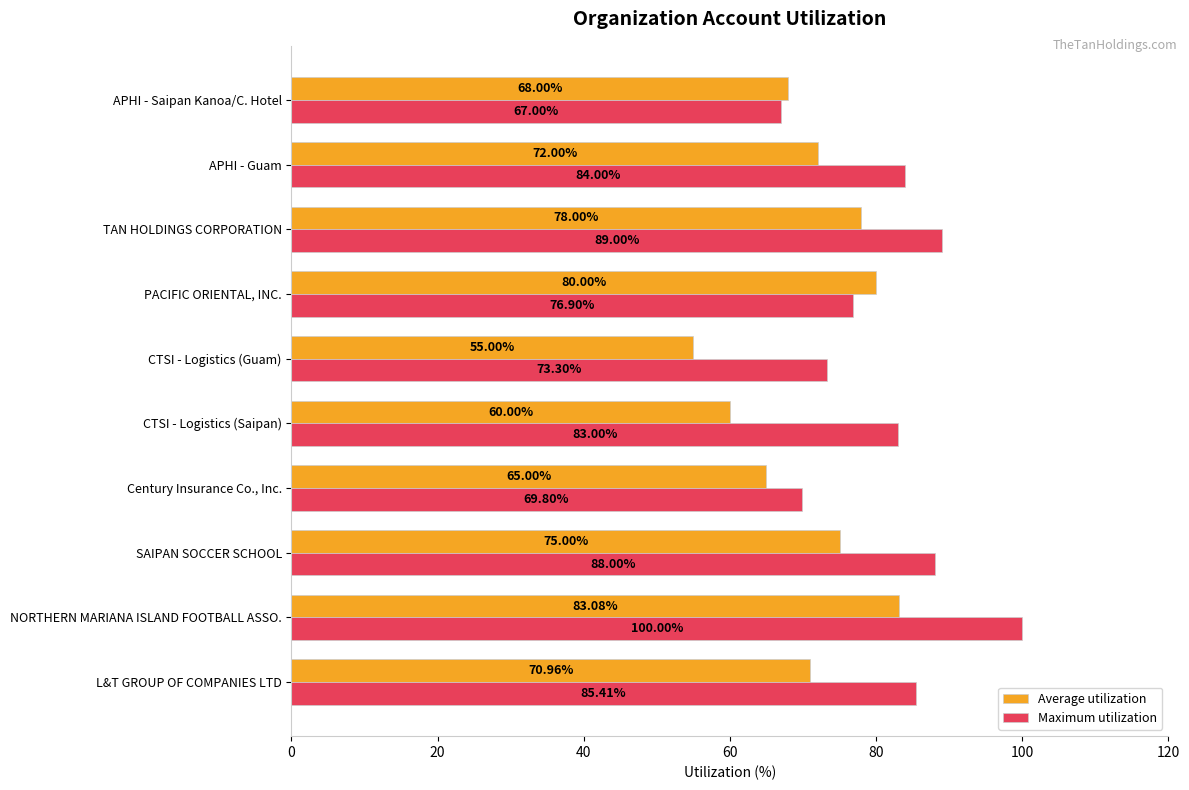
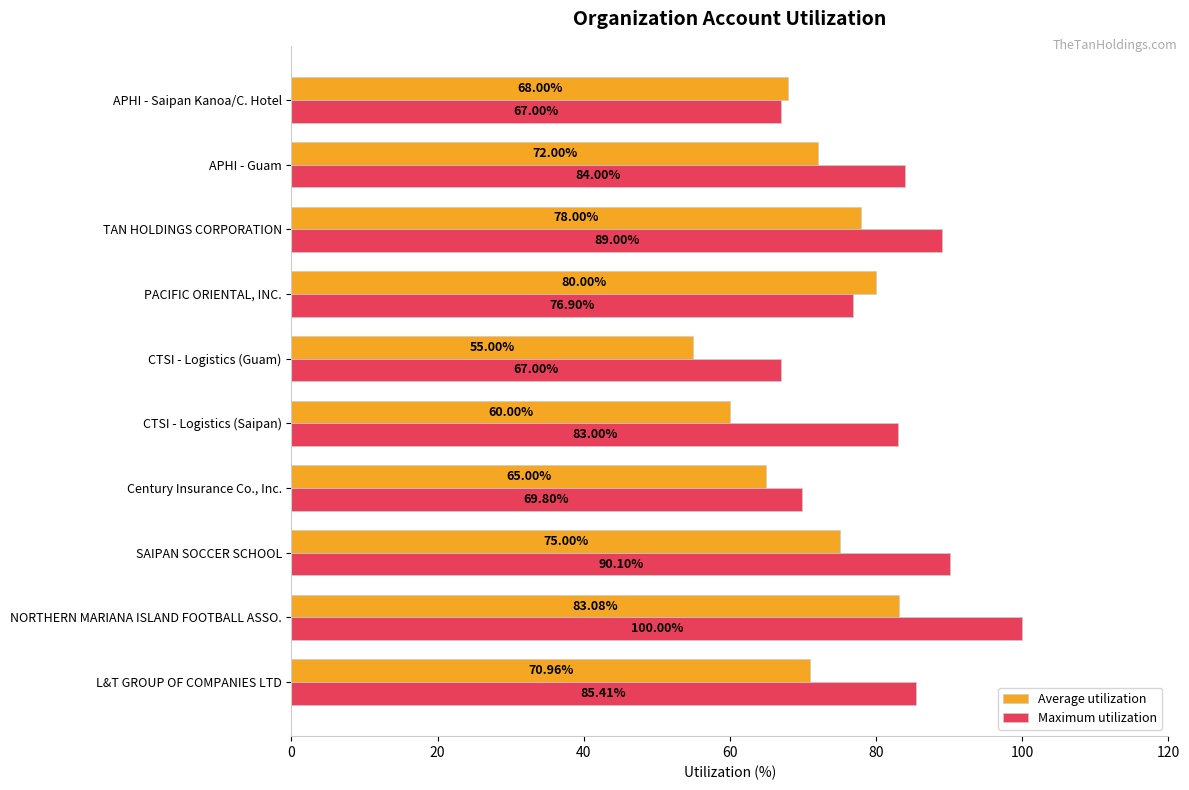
  {
    "Average utilization": {
      "APHI - Saipan Kanoa/C. Hotel": "68.00%",
      "APHI - Guam": "72.00%",
      "TAN HOLDINGS CORPORATION": "78.00%",
      "PACIFIC ORIENTAL, INC.": "80.00%",
      "CTSI - Logistics (Guam)": "55.00%",
      "CTSI - Logistics (Saipan)": "60.00%",
      "Century Insurance Co., Inc.": "65.00%",
      "SAIPAN SOCCER SCHOOL": "75.00%",
      "NORTHERN MARIANA ISLAND FOOTBALL ASSO.": "83.08%",
      "L&T GROUP OF COMPANIES LTD": "70.96%"
    },
    "Maximum utilization": {
      "APHI - Saipan Kanoa/C. Hotel": "67.00%",
      "APHI - Guam": "84.00%",
      "TAN HOLDINGS CORPORATION": "89.00%",
      "PACIFIC ORIENTAL, INC.": "76.90%",
-     "CTSI - Logistics (Guam)": "73.30%",
+     "CTSI - Logistics (Guam)": "67.00%",
      "CTSI - Logistics (Saipan)": "83.00%",
      "Century Insurance Co., Inc.": "69.80%",
-     "SAIPAN SOCCER SCHOOL": "88.00%",
+     "SAIPAN SOCCER SCHOOL": "90.10%",
      "NORTHERN MARIANA ISLAND FOOTBALL ASSO.": "100.00%",
      "L&T GROUP OF COMPANIES LTD": "85.41%"
    }
  }
